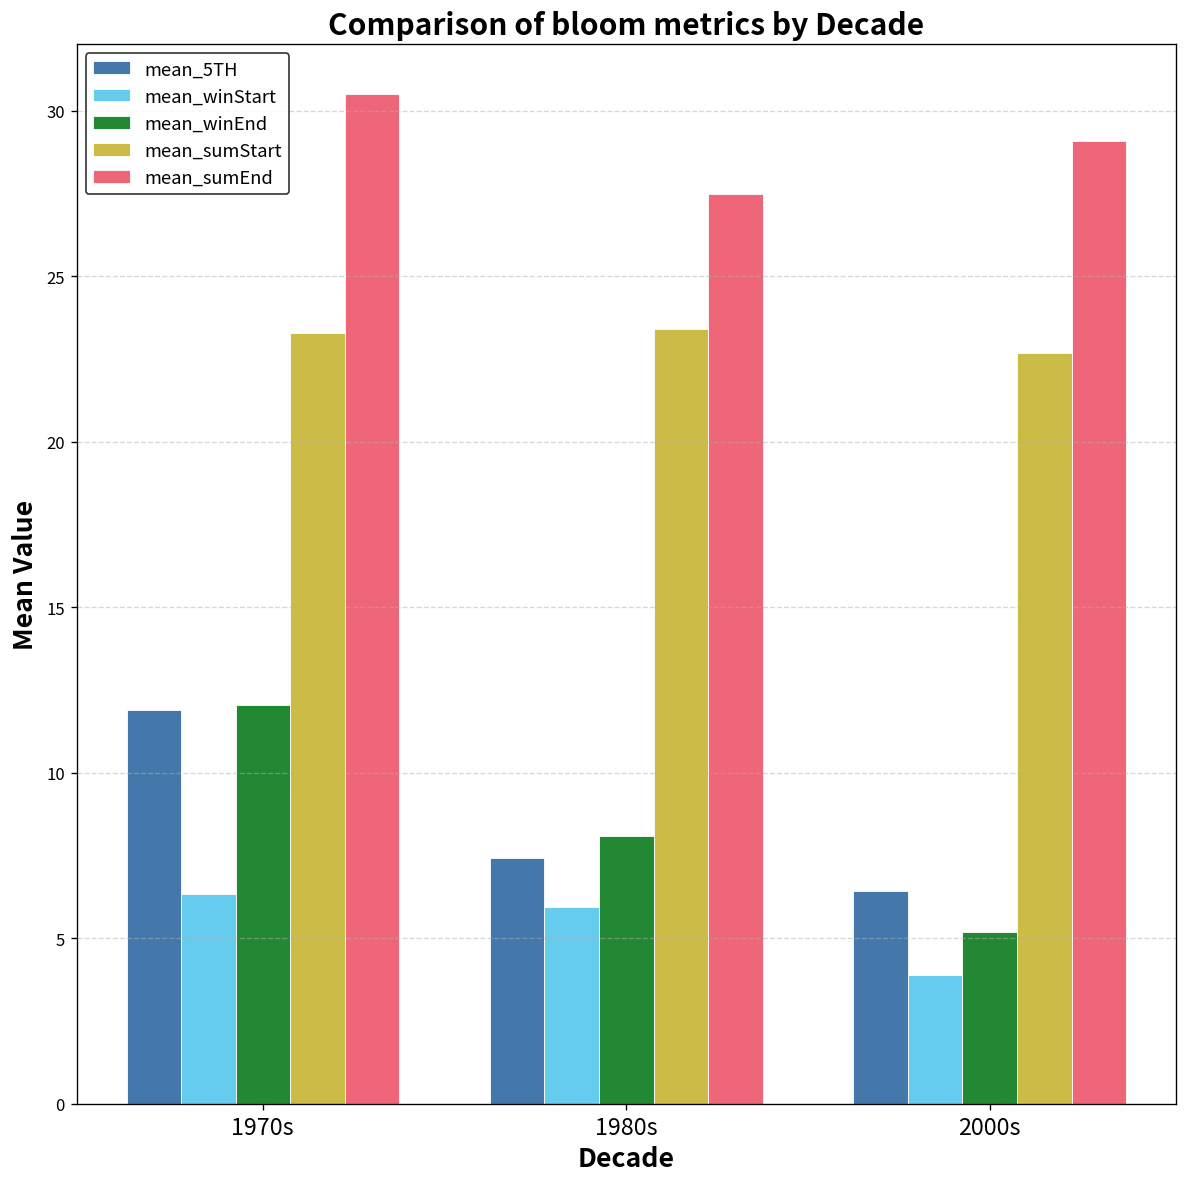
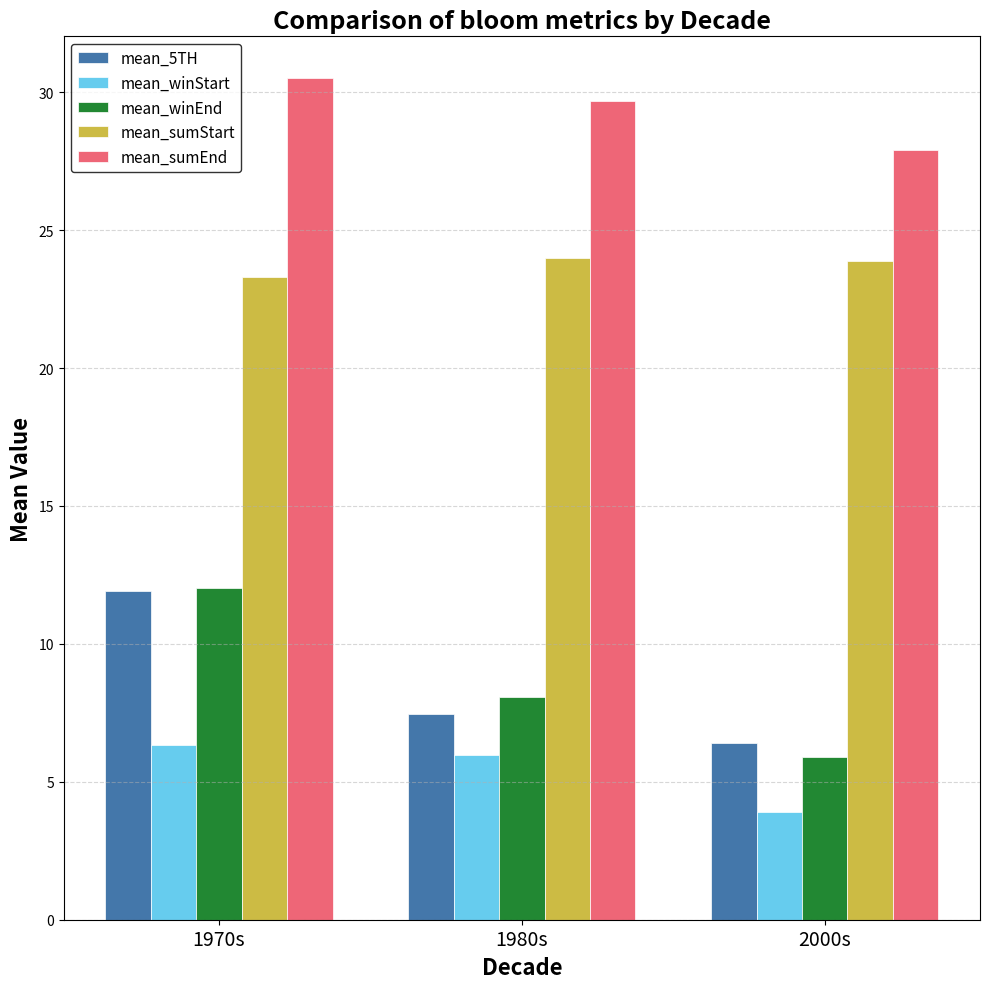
  {
    "mean_5TH": {
      "1970s": 11.9,
      "1980s": 7.4,
      "2000s": 6.4
    },
    "mean_winStart": {
      "1970s": 6.3,
      "1980s": 6.0,
      "2000s": 3.9
    },
    "mean_winEnd": {
      "1970s": 12.0,
      "1980s": 8.1,
-     "2000s": 5.2
+     "2000s": 5.9
    },
    "mean_sumStart": {
      "1970s": 23.3,
-     "1980s": 23.4,
-     "2000s": 22.7
+     "1980s": 24.0,
+     "2000s": 23.9
    },
    "mean_sumEnd": {
      "1970s": 30.5,
-     "1980s": 27.5,
-     "2000s": 29.1
+     "1980s": 29.7,
+     "2000s": 27.9
    }
  }
